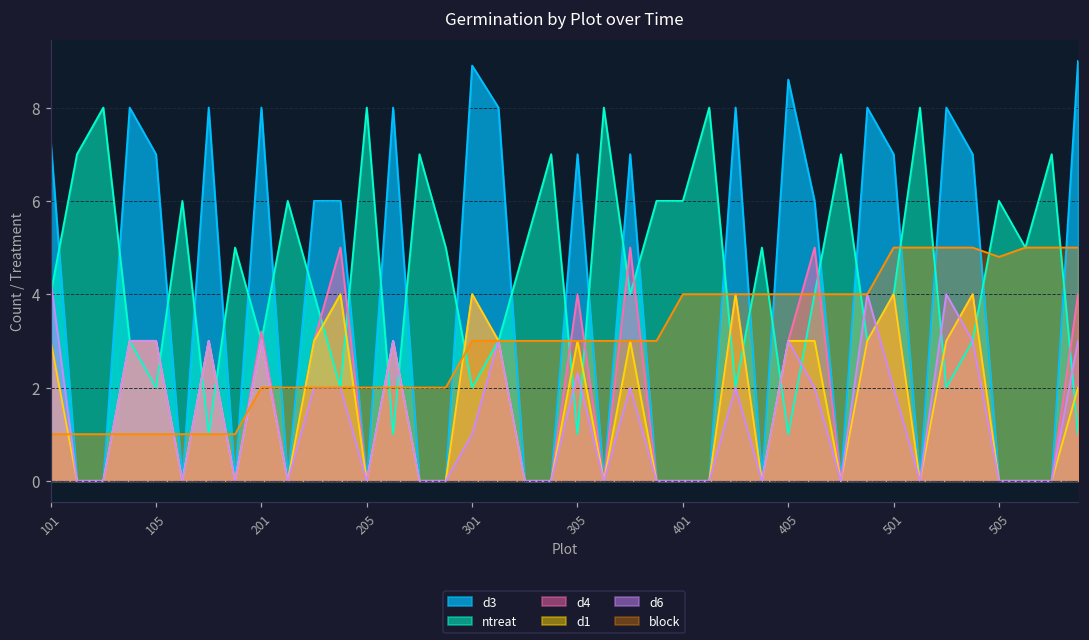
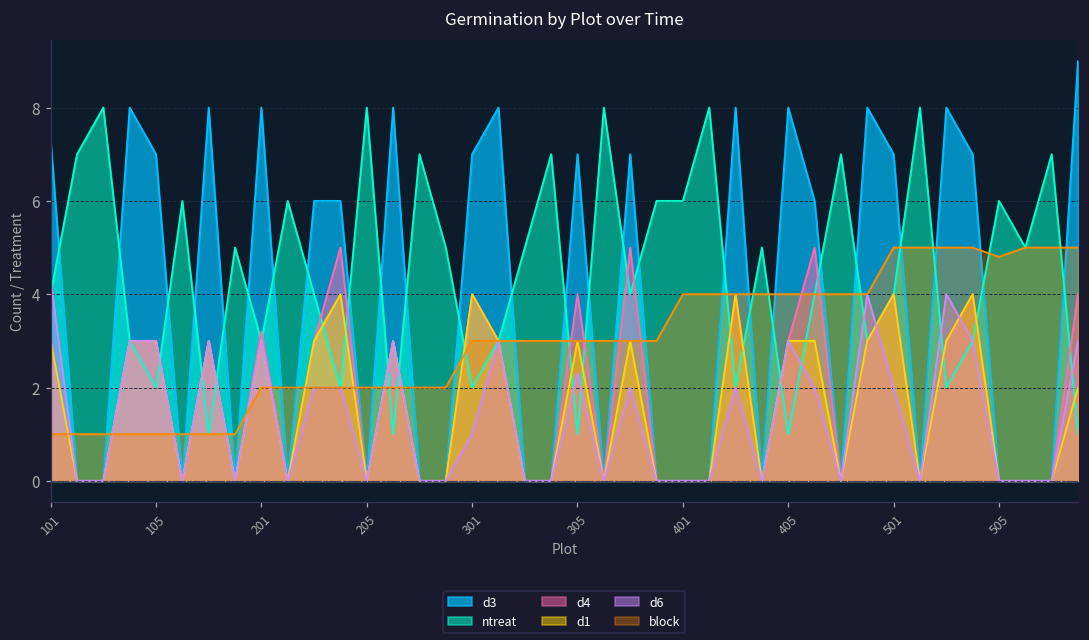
  {
    "d3": {
      "101": 7.3,
      "105": 7.0,
      "201": 8.0,
-     "301": 8.9,
+     "301": 7.0,
      "305": 7.0,
-     "405": 8.6,
+     "405": 8.0,
      "501": 7.0
    },
    "ntreat": {
      "101": 4.0,
      "105": 2.0,
      "205": 8.0,
      "301": 2.0,
      "305": 1.0,
      "401": 6.0,
      "405": 1.0,
      "505": 6.0
    },
    "d4": {
      "201": 3.2,
      "305": 4.0
    },
    "d6": {
      "101": 4.3,
      "301": 1.0,
      "305": 2.3,
      "501": 2.0
    },
    "block": {
      "101": 1.0,
      "105": 1.0,
      "201": 2.0,
      "205": 2.0,
      "301": 3.0,
      "401": 4.0,
      "405": 4.0,
      "501": 5.0,
      "505": 4.8
    }
  }
